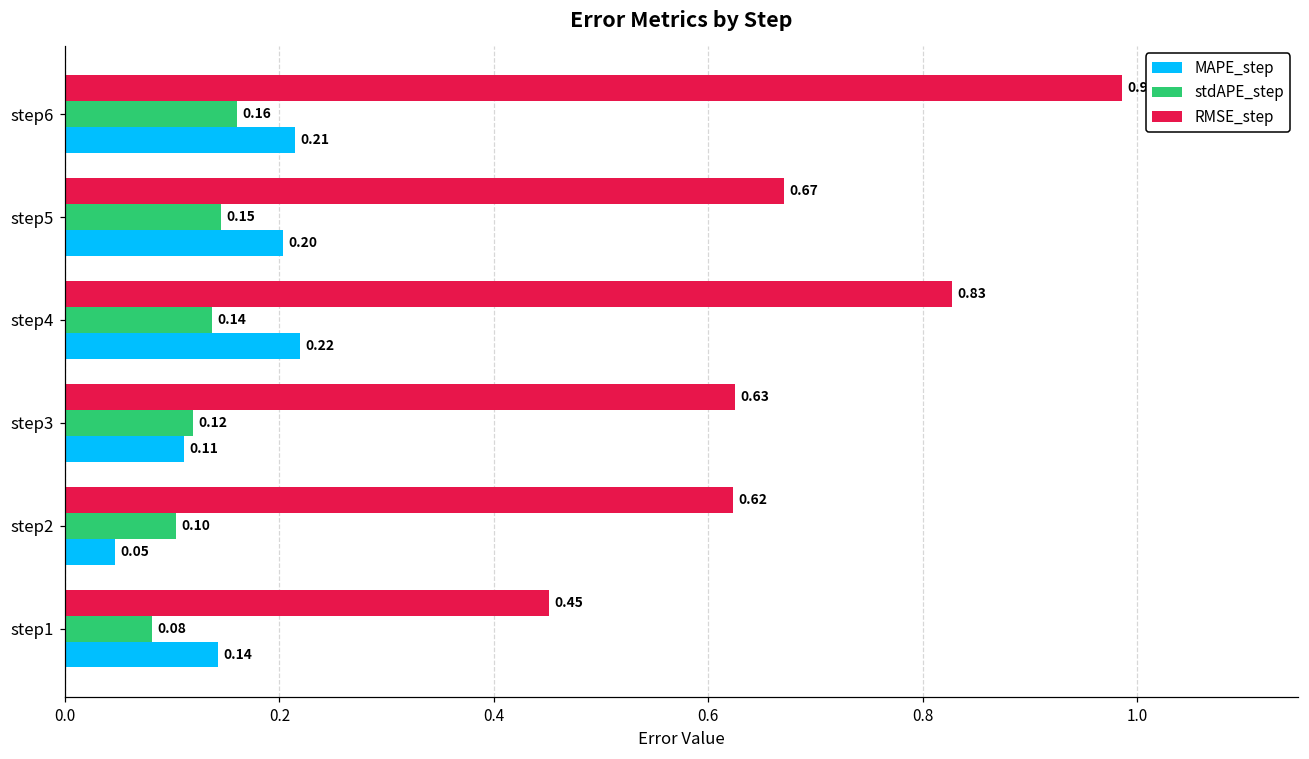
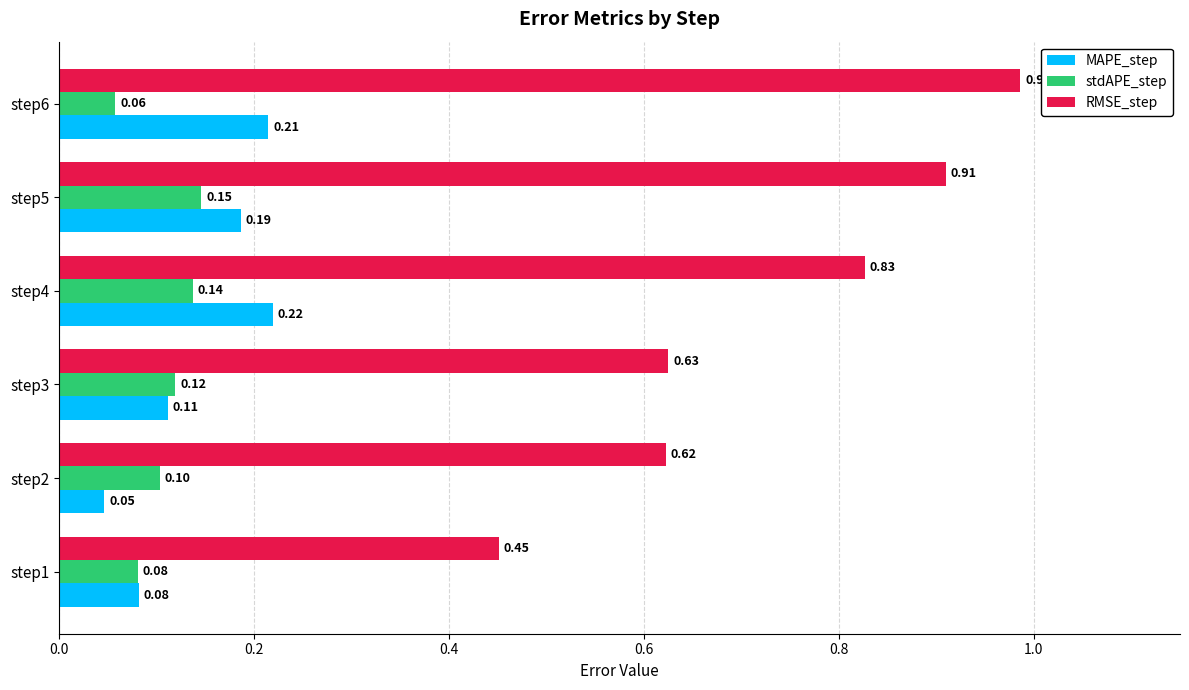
  {
    "MAPE_step": {
      "step6": 0.21,
-     "step5": 0.20,
+     "step5": 0.19,
      "step4": 0.22,
      "step3": 0.11,
      "step2": 0.05,
-     "step1": 0.14
+     "step1": 0.08
    },
    "stdAPE_step": {
-     "step6": 0.16,
+     "step6": 0.06,
      "step5": 0.15,
      "step4": 0.14,
      "step3": 0.12,
      "step2": 0.10,
      "step1": 0.08
    },
    "RMSE_step": {
-     "step5": 0.67,
+     "step5": 0.91,
      "step4": 0.83,
      "step3": 0.63,
      "step2": 0.62,
      "step1": 0.45
    }
  }
